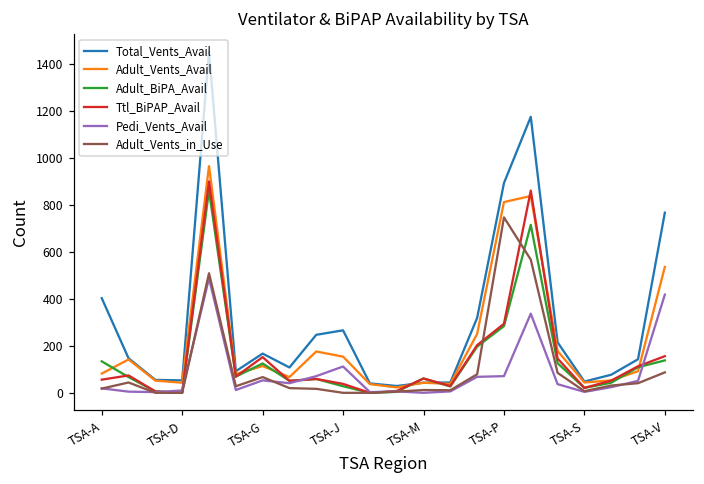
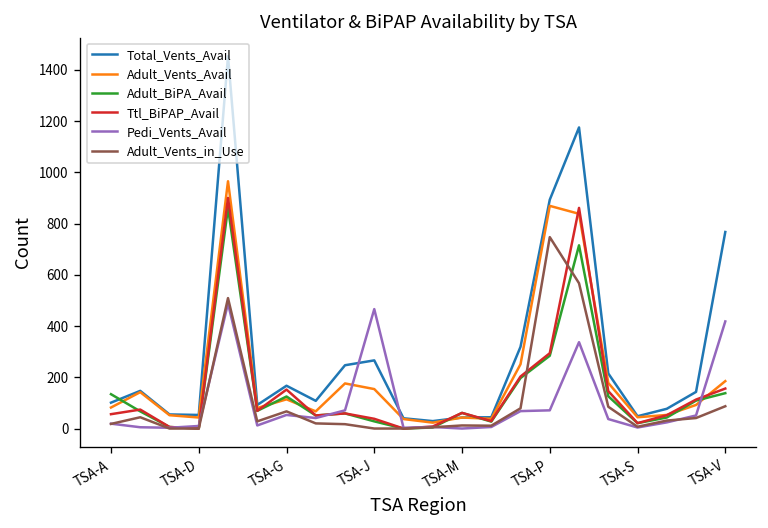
  {
    "Total_Vents_Avail": {
-     "TSA-A": 400,
+     "TSA-A": 100,
      "TSA-G": 170,
      "TSA-J": 270,
      "TSA-P": 890,
      "TSA-V": 770
    },
    "Adult_Vents_Avail": {
      "TSA-A": 80,
      "TSA-J": 150,
-     "TSA-P": 810,
-     "TSA-V": 540
+     "TSA-P": 870,
+     "TSA-V": 190
    },
    "Adult_BiPA_Avail": {
      "TSA-A": 130,
      "TSA-V": 140
    },
    "Ttl_BiPAP_Avail": {
      "TSA-A": 60,
      "TSA-G": 150,
      "TSA-V": 160
    },
    "Pedi_Vents_Avail": {
      "TSA-G": 50,
-     "TSA-J": 110,
+     "TSA-J": 470,
      "TSA-M": 0,
      "TSA-P": 70,
      "TSA-V": 420
    },
    "Adult_Vents_in_Use": {
      "TSA-G": 70,
      "TSA-J": 0,
      "TSA-M": 10,
      "TSA-P": 750,
      "TSA-V": 90
    }
  }
